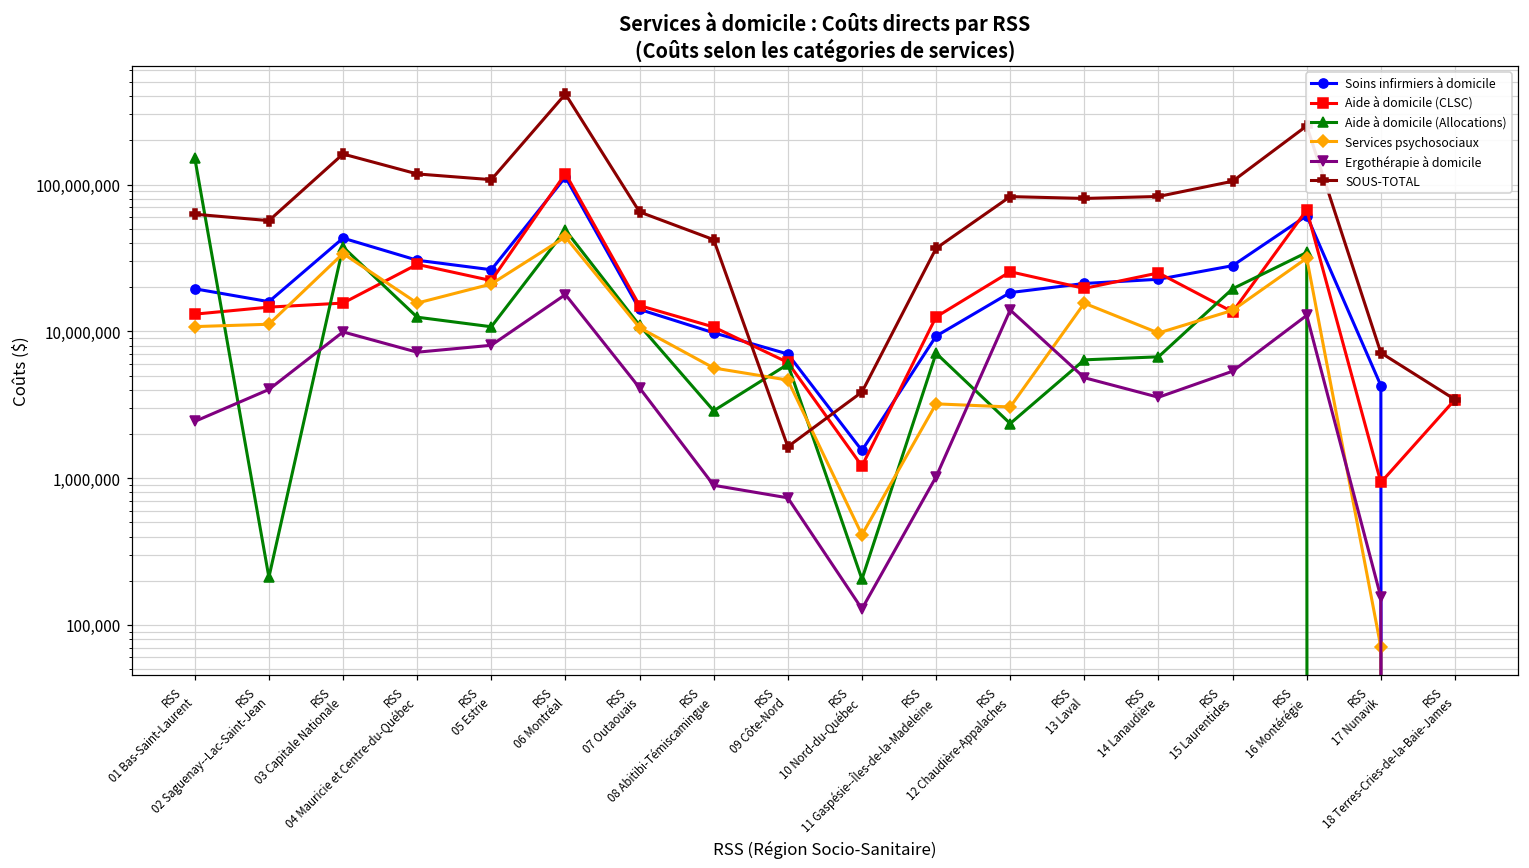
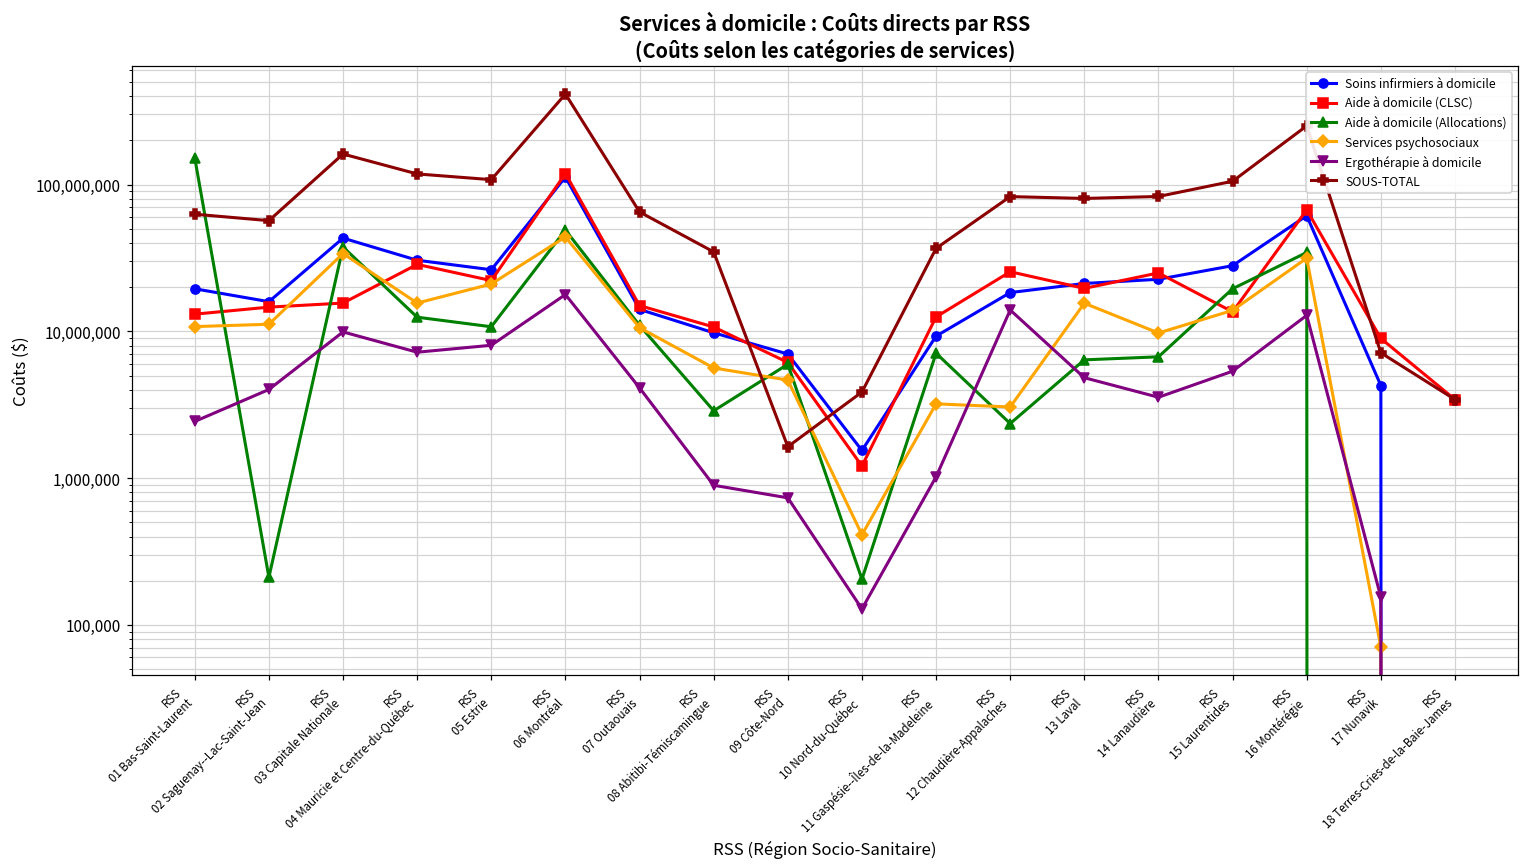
  {
    "Soins infirmiers à domicile": {
      "RSS 01 Bas-Saint-Laurent": "19,000,000",
      "RSS 02 Saguenay--Lac-Saint-Jean": "16,000,000",
      "RSS 03 Capitale Nationale": "43,000,000",
      "RSS 04 Mauricie et Centre-du-Québec": "30,000,000",
      "RSS 05 Estrie": "26,000,000",
      "RSS 06 Montréal": "110,000,000",
      "RSS 07 Outaouais": "14,000,000",
      "RSS 08 Abitibi-Témiscamingue": "10,000,000",
      "RSS 09 Côte-Nord": "7,000,000",
      "RSS 10 Nord-du-Québec": "1,500,000",
      "RSS 11 Gaspésie--Îles-de-la-Madeleine": "9,000,000",
      "RSS 12 Chaudière-Appalaches": "18,000,000",
      "RSS 13 Laval": "21,000,000",
      "RSS 14 Lanaudière": "23,000,000",
      "RSS 15 Laurentides": "28,000,000",
      "RSS 16 Montérégie": "60,000,000",
      "RSS 17 Nunavik": "4,300,000"
    },
    "Aide à domicile (CLSC)": {
      "RSS 01 Bas-Saint-Laurent": "13,000,000",
      "RSS 02 Saguenay--Lac-Saint-Jean": "15,000,000",
      "RSS 03 Capitale Nationale": "16,000,000",
      "RSS 04 Mauricie et Centre-du-Québec": "29,000,000",
      "RSS 05 Estrie": "22,000,000",
      "RSS 06 Montréal": "120,000,000",
      "RSS 07 Outaouais": "15,000,000",
      "RSS 08 Abitibi-Témiscamingue": "11,000,000",
      "RSS 10 Nord-du-Québec": "1,200,000",
      "RSS 11 Gaspésie--Îles-de-la-Madeleine": "13,000,000",
      "RSS 12 Chaudière-Appalaches": "25,000,000",
      "RSS 13 Laval": "20,000,000",
      "RSS 14 Lanaudière": "25,000,000",
      "RSS 16 Montérégie": "70,000,000",
-     "RSS 17 Nunavik": "900,000"
+     "RSS 17 Nunavik": "9,000,000"
    },
    "Aide à domicile (Allocations)": {
      "RSS 01 Bas-Saint-Laurent": "150,000,000",
      "RSS 02 Saguenay--Lac-Saint-Jean": "210,000",
      "RSS 03 Capitale Nationale": "38,000,000",
      "RSS 04 Mauricie et Centre-du-Québec": "12,000,000",
      "RSS 05 Estrie": "11,000,000",
      "RSS 06 Montréal": "49,000,000",
      "RSS 08 Abitibi-Témiscamingue": "2,900,000",
      "RSS 10 Nord-du-Québec": "200,000",
      "RSS 11 Gaspésie--Îles-de-la-Madeleine": "7,000,000",
      "RSS 12 Chaudière-Appalaches": "2,400,000",
      "RSS 13 Laval": "6,000,000",
      "RSS 14 Lanaudière": "7,000,000",
      "RSS 15 Laurentides": "19,000,000",
      "RSS 16 Montérégie": "34,000,000"
    },
    "Services psychosociaux": {
      "RSS 01 Bas-Saint-Laurent": "11,000,000",
      "RSS 02 Saguenay--Lac-Saint-Jean": "11,000,000",
      "RSS 03 Capitale Nationale": "34,000,000",
      "RSS 04 Mauricie et Centre-du-Québec": "16,000,000",
      "RSS 05 Estrie": "21,000,000",
      "RSS 06 Montréal": "44,000,000",
      "RSS 08 Abitibi-Témiscamingue": "5,600,000",
      "RSS 09 Côte-Nord": "4,700,000",
      "RSS 10 Nord-du-Québec": "410,000",
      "RSS 11 Gaspésie--Îles-de-la-Madeleine": "3,200,000",
      "RSS 12 Chaudière-Appalaches": "3,100,000",
      "RSS 13 Laval": "16,000,000",
      "RSS 14 Lanaudière": "10,000,000",
      "RSS 16 Montérégie": "32,000,000",
      "RSS 17 Nunavik": "70,000"
    },
    "Ergothérapie à domicile": {
      "RSS 01 Bas-Saint-Laurent": "2,400,000",
      "RSS 02 Saguenay--Lac-Saint-Jean": "4,000,000",
      "RSS 03 Capitale Nationale": "10,000,000",
      "RSS 04 Mauricie et Centre-du-Québec": "7,000,000",
      "RSS 05 Estrie": "8,000,000",
      "RSS 06 Montréal": "18,000,000",
      "RSS 07 Outaouais": "4,100,000",
      "RSS 08 Abitibi-Témiscamingue": "900,000",
      "RSS 09 Côte-Nord": "700,000",
      "RSS 10 Nord-du-Québec": "130,000",
      "RSS 11 Gaspésie--Îles-de-la-Madeleine": "1,000,000",
      "RSS 12 Chaudière-Appalaches": "14,000,000",
      "RSS 13 Laval": "4,800,000",
      "RSS 14 Lanaudière": "3,600,000",
      "RSS 15 Laurentides": "5,300,000",
      "RSS 16 Montérégie": "13,000,000",
      "RSS 17 Nunavik": "150,000"
    },
    "SOUS-TOTAL": {
      "RSS 01 Bas-Saint-Laurent": "60,000,000",
      "RSS 02 Saguenay--Lac-Saint-Jean": "57,000,000",
      "RSS 03 Capitale Nationale": "160,000,000",
      "RSS 04 Mauricie et Centre-du-Québec": "120,000,000",
      "RSS 05 Estrie": "110,000,000",
      "RSS 06 Montréal": "410,000,000",
      "RSS 07 Outaouais": "70,000,000",
-     "RSS 08 Abitibi-Témiscamingue": "42,000,000",
+     "RSS 08 Abitibi-Témiscamingue": "35,000,000",
      "RSS 09 Côte-Nord": "1,600,000",
      "RSS 10 Nord-du-Québec": "3,900,000",
      "RSS 11 Gaspésie--Îles-de-la-Madeleine": "37,000,000",
      "RSS 12 Chaudière-Appalaches": "80,000,000",
      "RSS 13 Laval": "80,000,000",
      "RSS 14 Lanaudière": "80,000,000",
      "RSS 15 Laurentides": "110,000,000",
      "RSS 17 Nunavik": "7,000,000"
    }
  }
